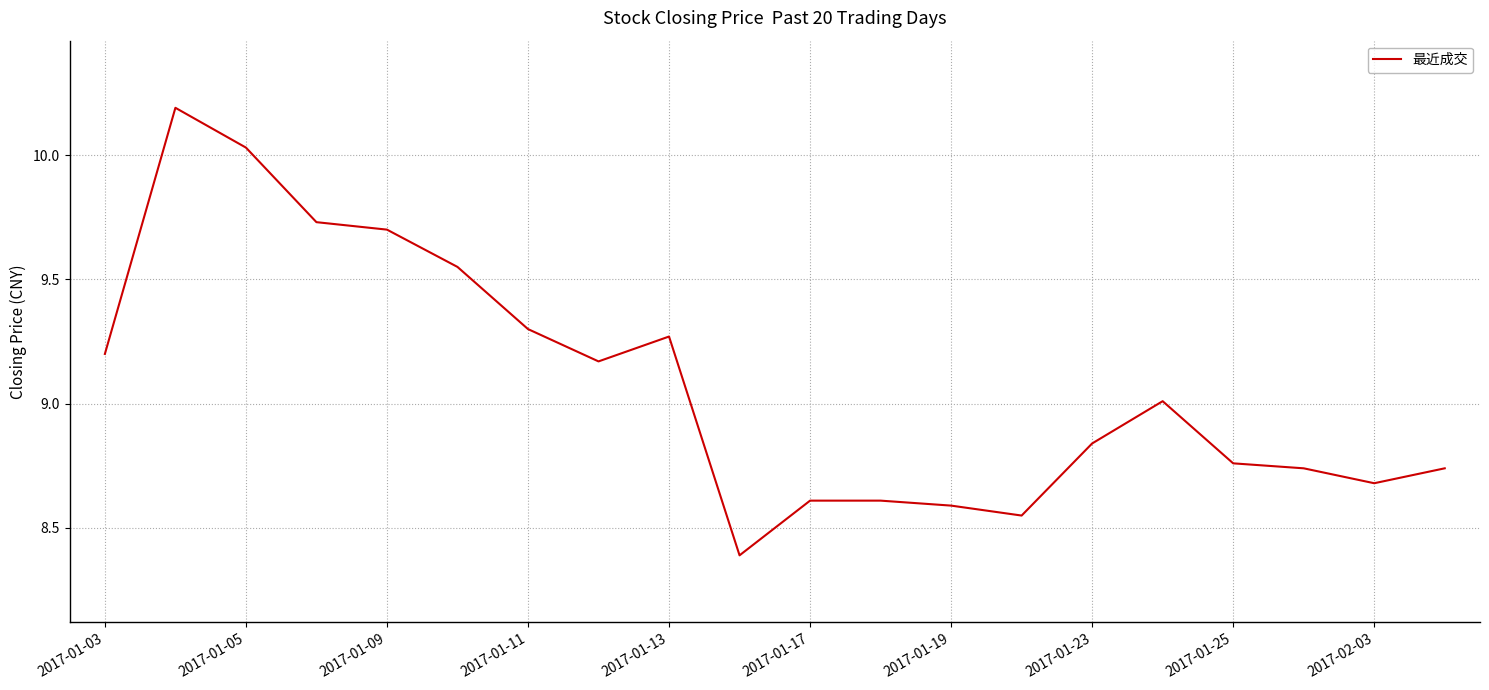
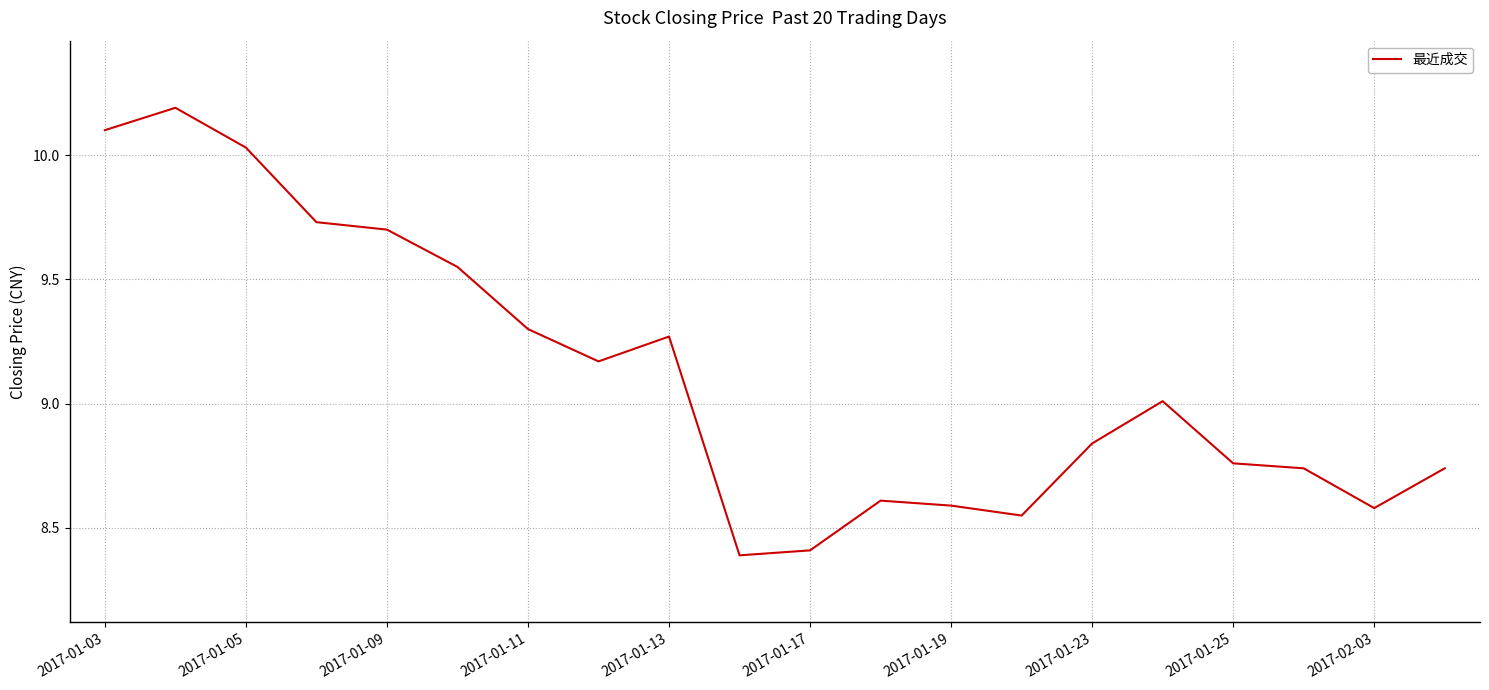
  {
-   "2017-01-03": 9.2,
+   "2017-01-03": 10.1,
    "2017-01-05": 10.03,
    "2017-01-09": 9.70,
    "2017-01-11": 9.30,
    "2017-01-13": 9.27,
-   "2017-01-17": 8.61,
+   "2017-01-17": 8.41,
    "2017-01-19": 8.59,
    "2017-01-23": 8.84,
    "2017-01-25": 8.76,
-   "2017-02-03": 8.68
+   "2017-02-03": 8.58
  }
